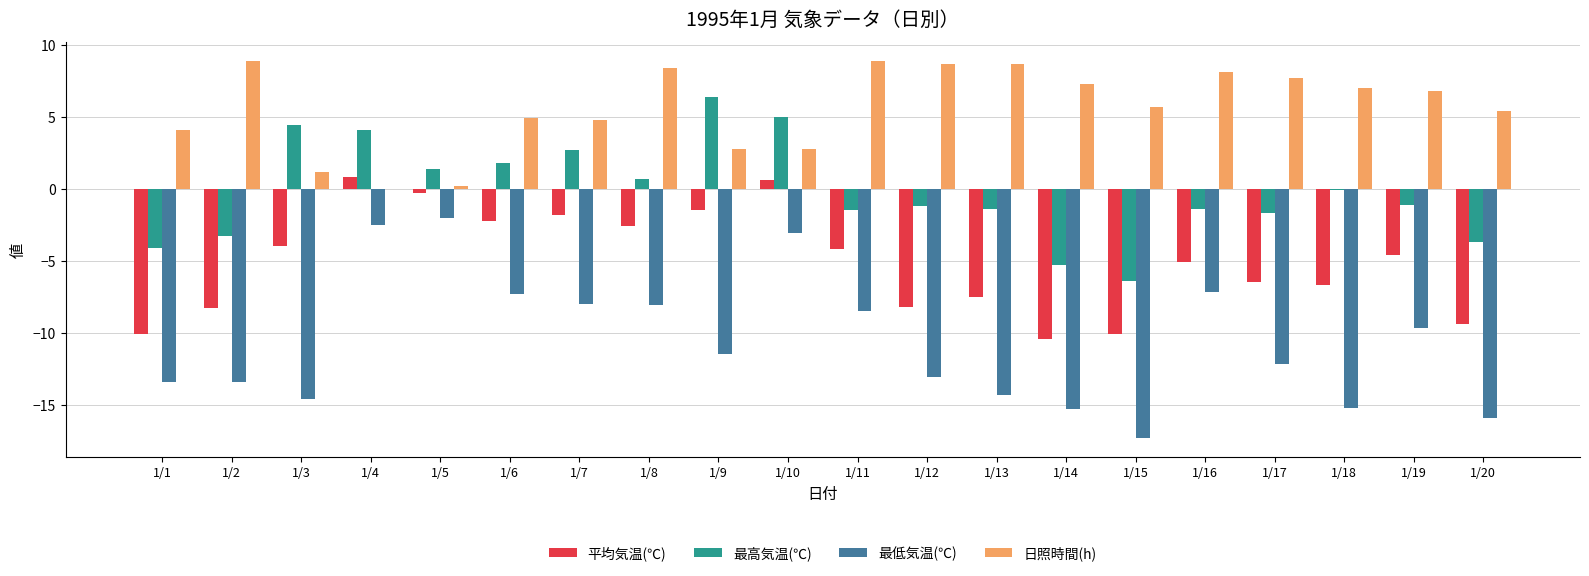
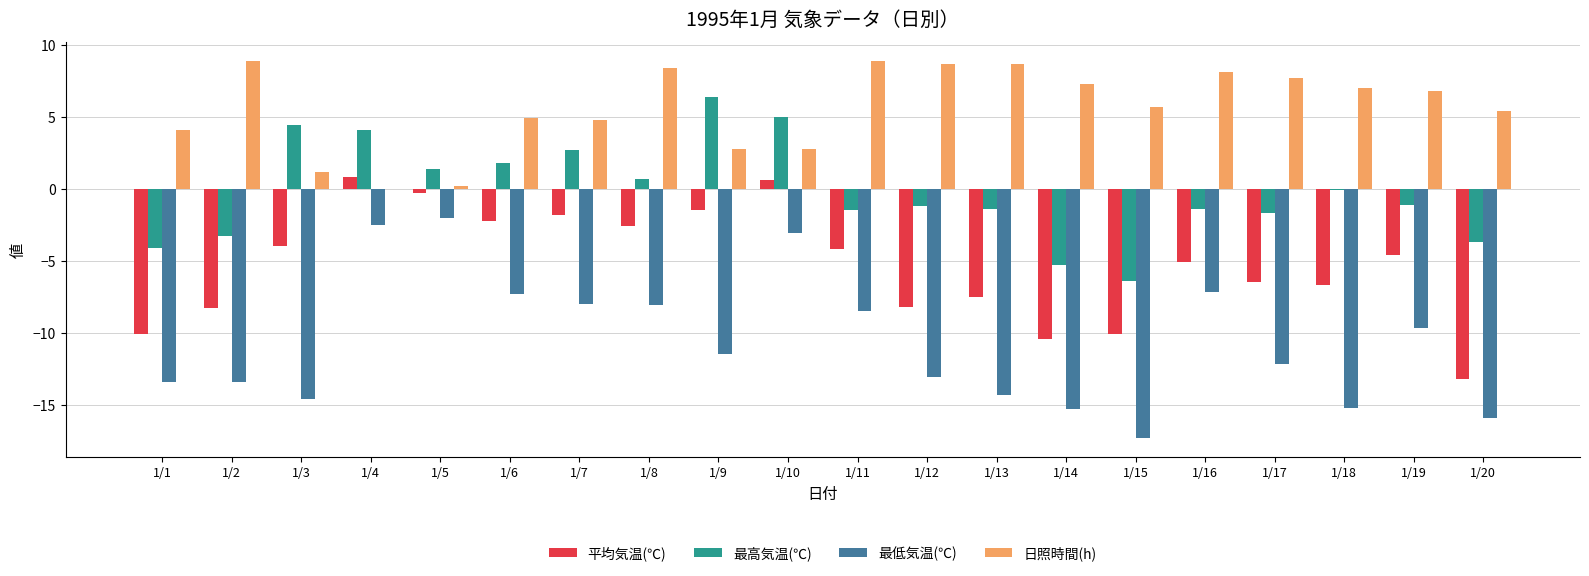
  {
    "平均気温(℃)": {
      "1/1": -10.1,
      "1/2": -8.3,
      "1/3": -4.0,
      "1/4": 0.8,
      "1/5": -0.3,
      "1/6": -2.2,
      "1/7": -1.8,
      "1/8": -2.6,
      "1/9": -1.5,
      "1/10": 0.6,
      "1/11": -4.2,
      "1/12": -8.2,
      "1/13": -7.5,
      "1/14": -10.4,
      "1/15": -10.1,
      "1/16": -5.1,
      "1/17": -6.5,
      "1/18": -6.7,
      "1/19": -4.6,
-     "1/20": -9.4
+     "1/20": -13.2
    },
    "日照時間(h)": {
      "1/1": 4.1,
      "1/2": 8.9,
      "1/3": 1.2,
      "1/4": 0.0,
      "1/5": 0.2,
      "1/6": 4.9,
      "1/7": 4.8,
      "1/8": 8.4,
      "1/9": 2.8,
      "1/10": 2.8,
      "1/11": 8.9,
      "1/12": 8.7,
      "1/13": 8.7,
      "1/14": 7.3,
      "1/15": 5.7,
      "1/16": 8.1,
      "1/17": 7.7,
      "1/18": 7.0,
      "1/19": 6.8,
      "1/20": 5.4
    }
  }
